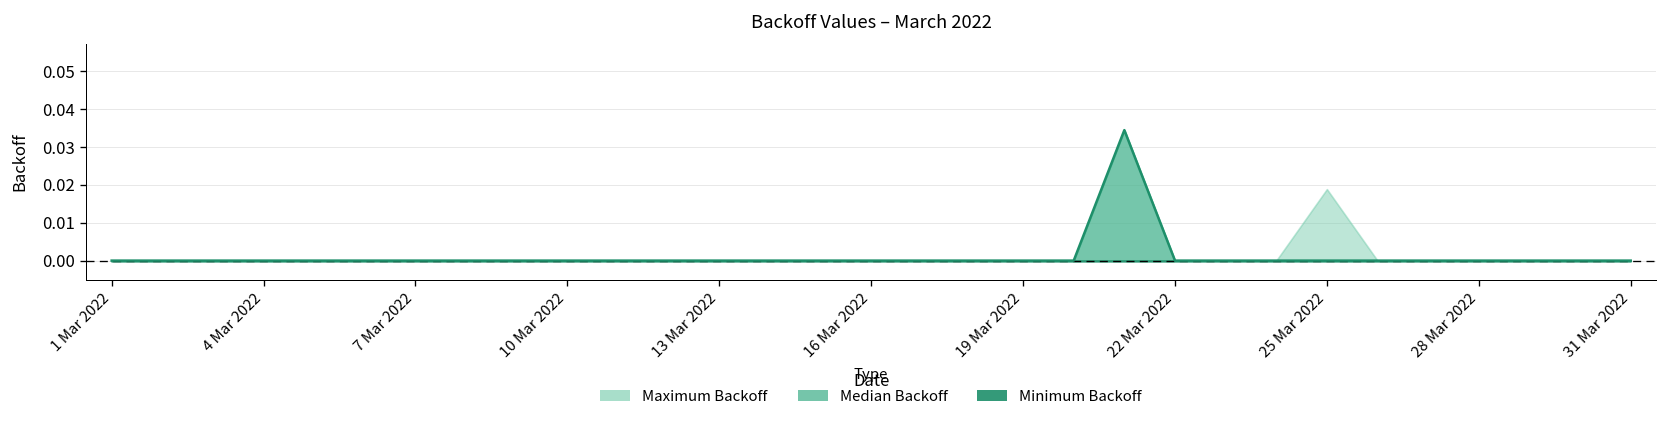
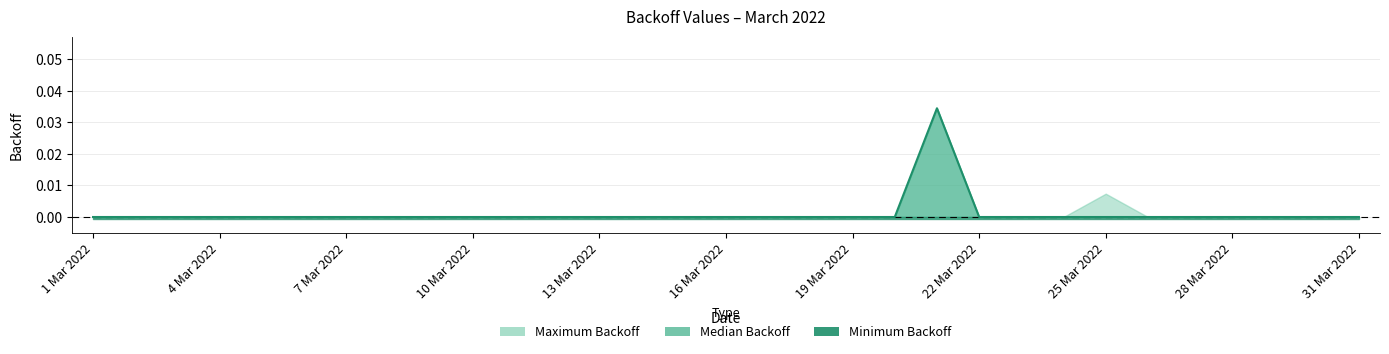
  {
    "Maximum Backoff": {
-     "25 Mar 2022": 0.019
+     "25 Mar 2022": 0.007
    }
  }
